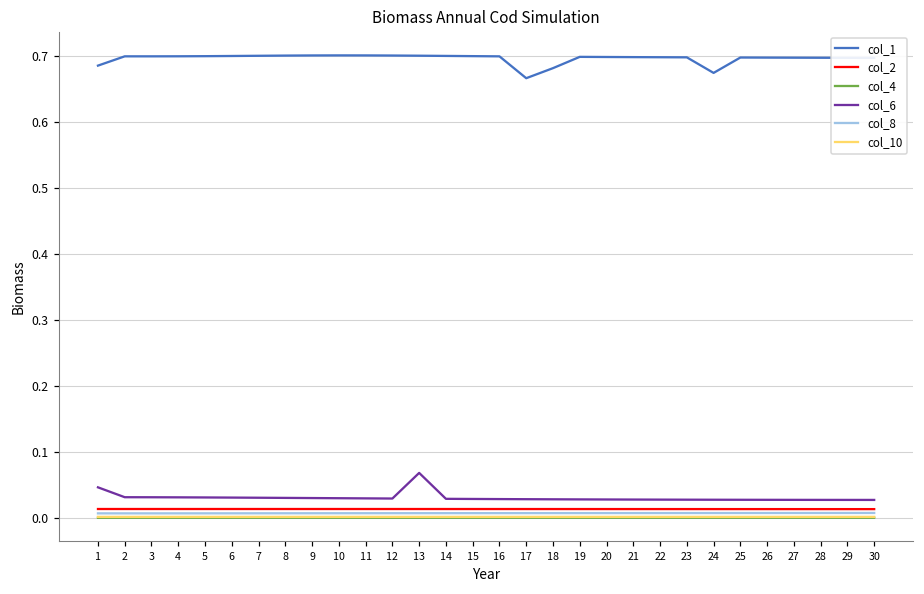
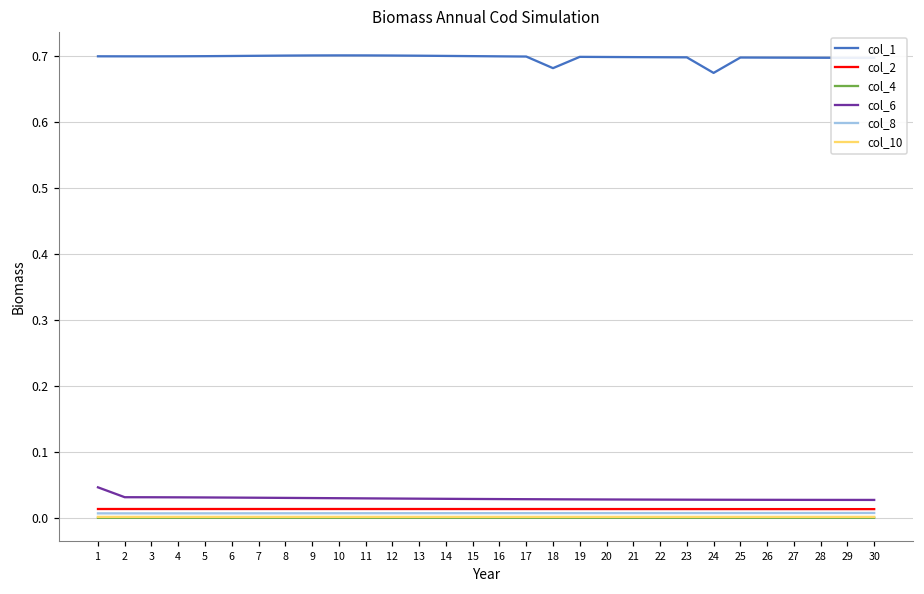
  {
    "col_1": {
-     "1": 0.69,
+     "1": 0.70,
      "2": 0.70,
      "3": 0.70,
      "4": 0.70,
      "5": 0.70,
      "6": 0.70,
      "7": 0.70,
      "8": 0.70,
      "9": 0.70,
      "10": 0.70,
      "11": 0.70,
      "12": 0.70,
      "13": 0.70,
      "14": 0.70,
      "15": 0.70,
      "16": 0.70,
-     "17": 0.67,
+     "17": 0.70,
      "18": 0.68,
      "19": 0.70,
      "20": 0.70,
      "21": 0.70,
      "22": 0.70,
      "23": 0.70,
      "24": 0.67,
      "25": 0.70,
      "26": 0.70,
      "27": 0.70,
      "28": 0.70
    },
    "col_2": {
      "1": 0.01,
      "2": 0.01,
      "3": 0.01,
      "4": 0.01,
      "5": 0.01,
      "6": 0.01,
      "7": 0.01,
      "8": 0.01,
      "9": 0.01,
      "10": 0.01,
      "11": 0.01,
      "12": 0.01,
      "13": 0.01,
      "14": 0.01,
      "15": 0.01,
      "16": 0.01,
      "17": 0.01,
      "18": 0.01,
      "19": 0.01,
      "20": 0.01,
      "21": 0.01,
      "22": 0.01,
      "23": 0.01,
      "24": 0.01,
      "25": 0.01,
      "26": 0.01,
      "27": 0.01,
      "28": 0.01,
      "29": 0.01,
      "30": 0.01
    },
    "col_6": {
      "1": 0.05,
      "2": 0.03,
      "3": 0.03,
      "4": 0.03,
      "5": 0.03,
      "6": 0.03,
      "7": 0.03,
      "8": 0.03,
      "9": 0.03,
      "10": 0.03,
      "11": 0.03,
      "12": 0.03,
-     "13": 0.07,
+     "13": 0.03,
      "14": 0.03,
      "15": 0.03,
      "16": 0.03,
      "17": 0.03,
      "18": 0.03,
      "19": 0.03,
      "20": 0.03,
      "21": 0.03,
      "22": 0.03,
      "23": 0.03,
      "24": 0.03,
      "25": 0.03,
      "26": 0.03,
      "27": 0.03,
      "28": 0.03,
      "29": 0.03,
      "30": 0.03
    },
    "col_8": {
      "1": 0.01,
      "2": 0.01,
      "3": 0.01,
      "4": 0.01,
      "5": 0.01,
      "6": 0.01,
      "7": 0.01,
      "8": 0.01,
      "9": 0.01,
      "10": 0.01,
      "11": 0.01,
      "12": 0.01,
      "13": 0.01,
      "14": 0.01,
      "15": 0.01,
      "16": 0.01,
      "17": 0.01,
      "18": 0.01,
      "19": 0.01,
      "20": 0.01,
      "21": 0.01,
      "22": 0.01,
      "23": 0.01,
      "24": 0.01,
      "25": 0.01,
      "26": 0.01,
      "27": 0.01,
      "28": 0.01,
      "29": 0.01,
      "30": 0.01
    }
  }
